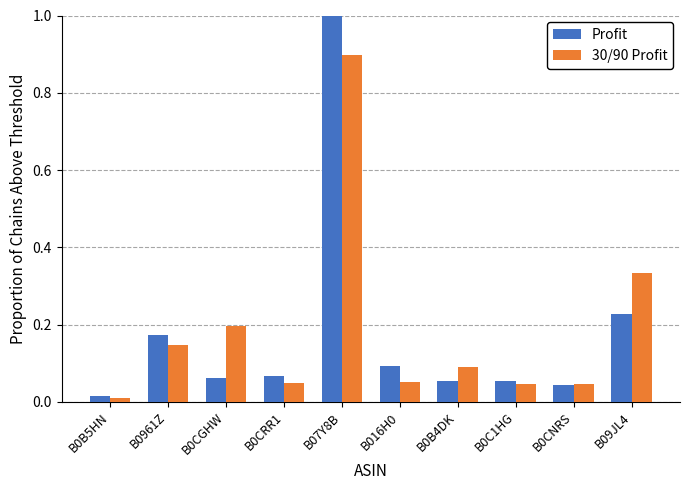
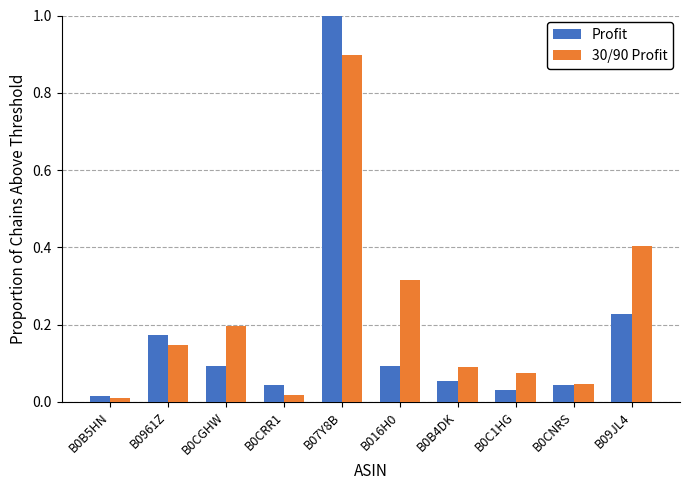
  {
    "Profit": {
      "B0B5HN": 0.01,
      "B0961Z": 0.17,
-     "B0CGHW": 0.06,
-     "B0CRR1": 0.07,
+     "B0CGHW": 0.09,
+     "B0CRR1": 0.04,
      "B07Y8B": 1.00,
      "B016H0": 0.09,
      "B0B4DK": 0.05,
-     "B0C1HG": 0.05,
+     "B0C1HG": 0.03,
      "B0CNRS": 0.04,
      "B09JL4": 0.23
    },
    "30/90 Profit": {
      "B0B5HN": 0.01,
      "B0961Z": 0.15,
      "B0CGHW": 0.20,
-     "B0CRR1": 0.05,
+     "B0CRR1": 0.02,
      "B07Y8B": 0.90,
-     "B016H0": 0.05,
+     "B016H0": 0.32,
      "B0B4DK": 0.09,
-     "B0C1HG": 0.05,
+     "B0C1HG": 0.08,
      "B0CNRS": 0.04,
-     "B09JL4": 0.33
+     "B09JL4": 0.40
    }
  }
